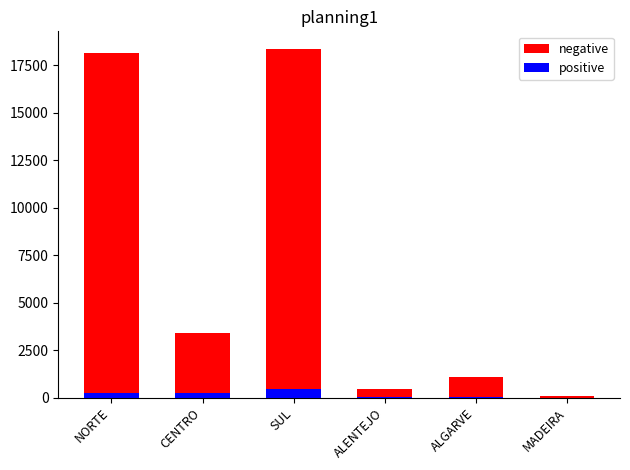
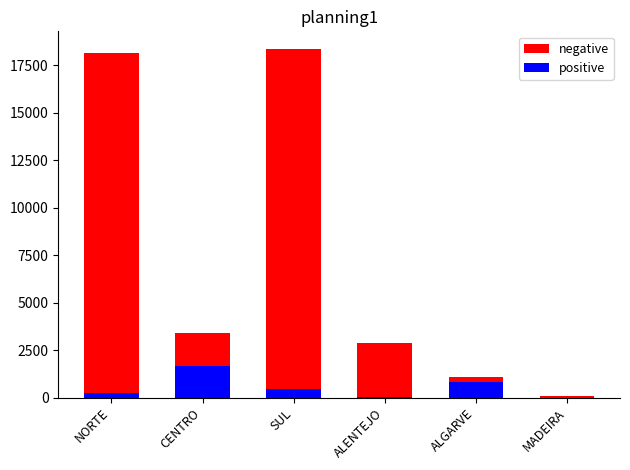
  {
    "negative": {
      "NORTE": 18200,
      "CENTRO": 3400,
      "SUL": 18400,
-     "ALENTEJO": 500,
+     "ALENTEJO": 2900,
      "ALGARVE": 1100
    },
    "positive": {
-     "CENTRO": 200,
-     "ALGARVE": 0,
+     "CENTRO": 1700,
+     "ALGARVE": 800,
      "MADEIRA": 0
    }
  }
